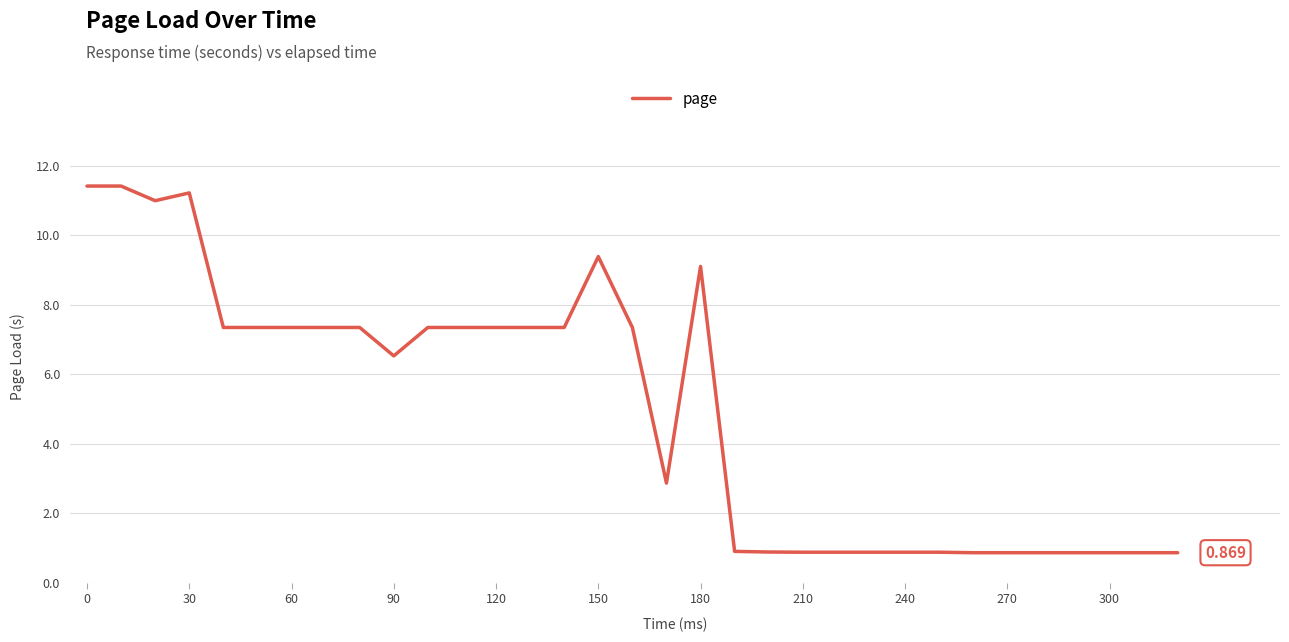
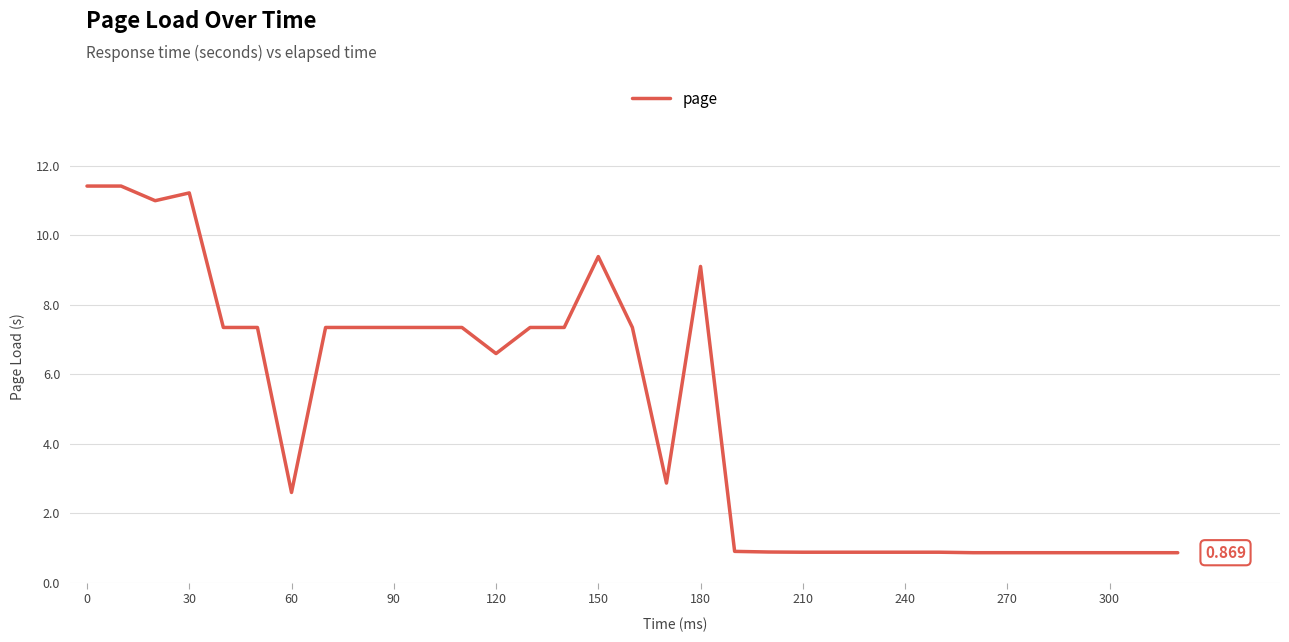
  {
    "0": 11.4,
    "30": 11.2,
-   "60": 7.3,
-   "90": 6.5,
-   "120": 7.3,
+   "60": 2.6,
+   "90": 7.3,
+   "120": 6.6,
    "150": 9.4,
    "180": 9.1,
    "210": 0.9,
    "240": 0.9,
    "270": 0.9,
    "300": 0.9
  }
